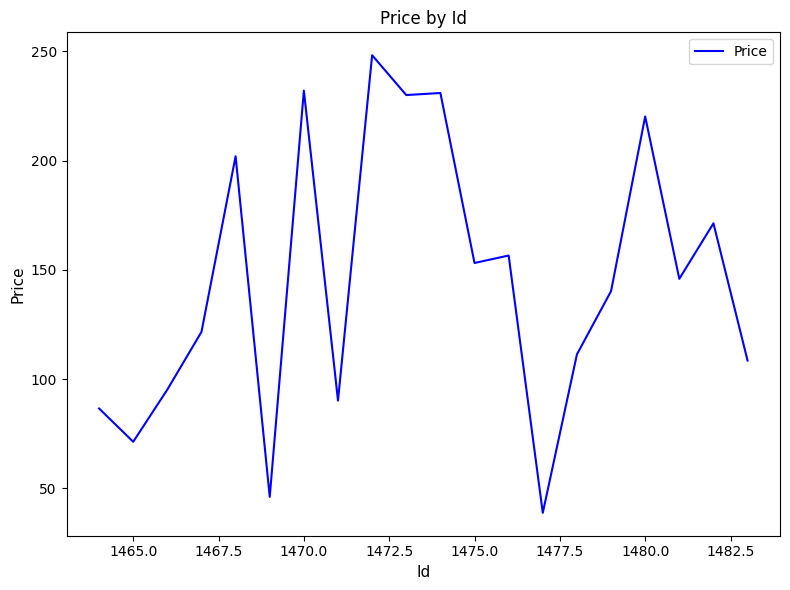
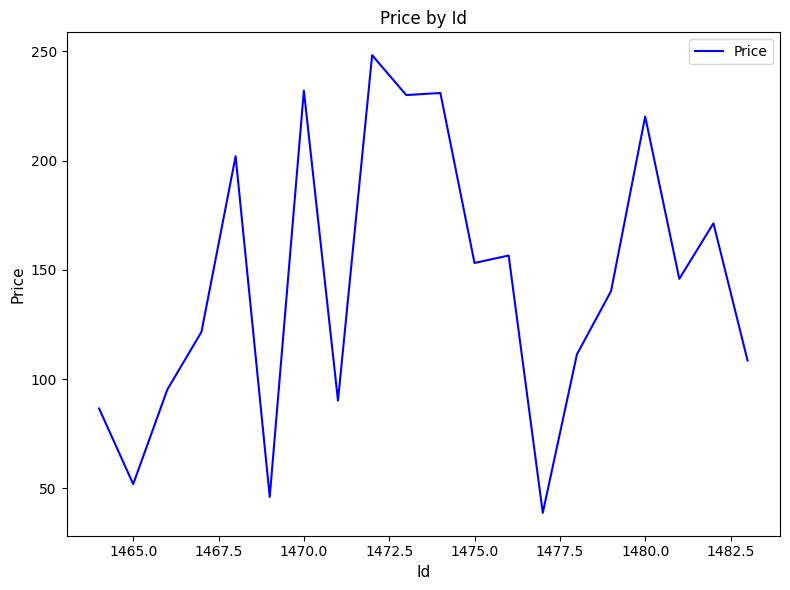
  {
-   "1465.0": 71,
+   "1465.0": 52,
    "1470.0": 232,
    "1475.0": 153,
    "1480.0": 220
  }
